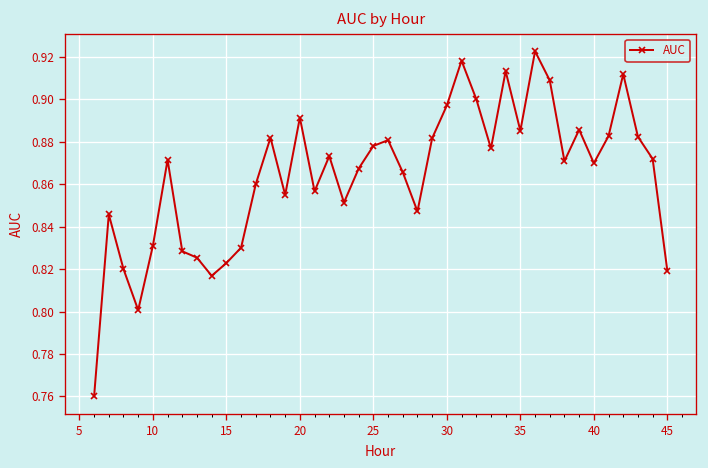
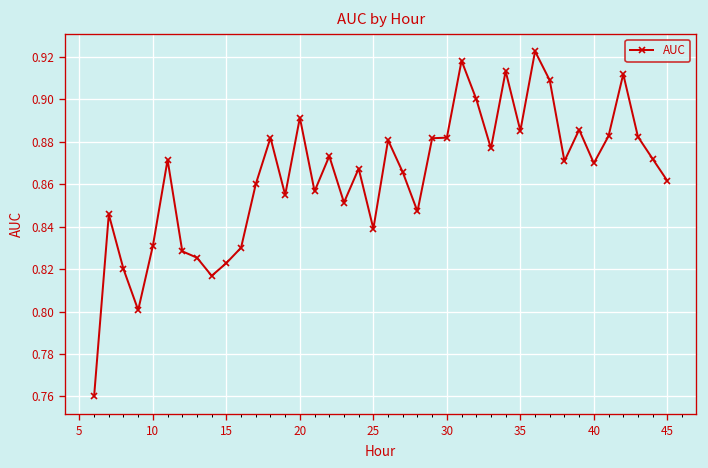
  {
    "10": 0.831,
    "15": 0.823,
    "20": 0.891,
-   "25": 0.878,
-   "30": 0.897,
+   "25": 0.839,
+   "30": 0.882,
    "35": 0.885,
    "40": 0.870,
-   "45": 0.819
+   "45": 0.862
  }
